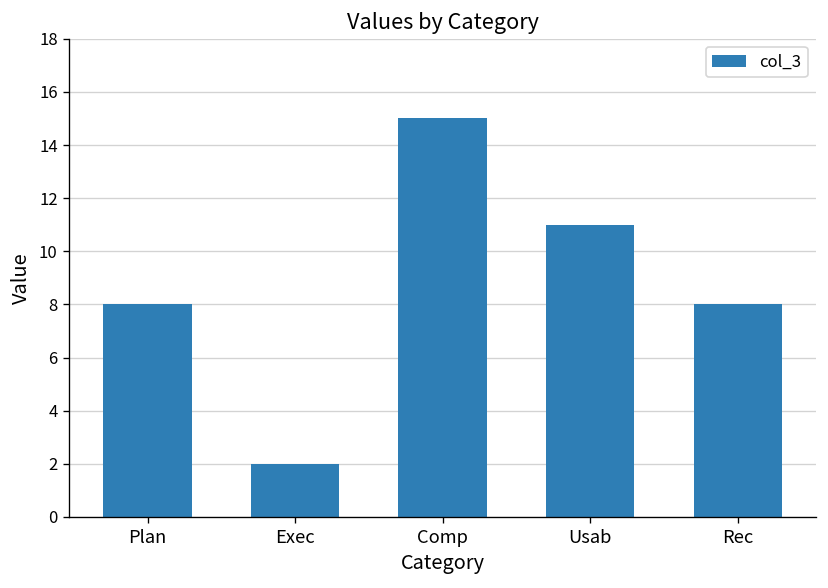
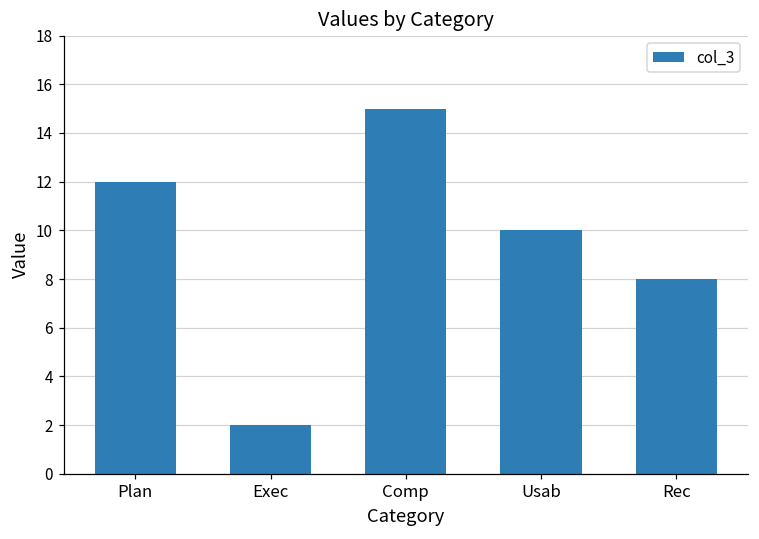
  {
-   "Plan": 8,
+   "Plan": 12,
    "Exec": 2,
    "Comp": 15,
-   "Usab": 11,
+   "Usab": 10,
    "Rec": 8
  }
